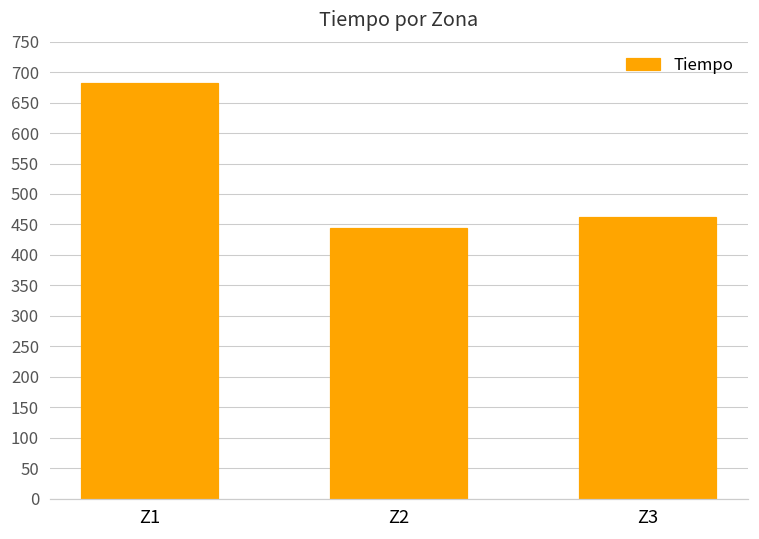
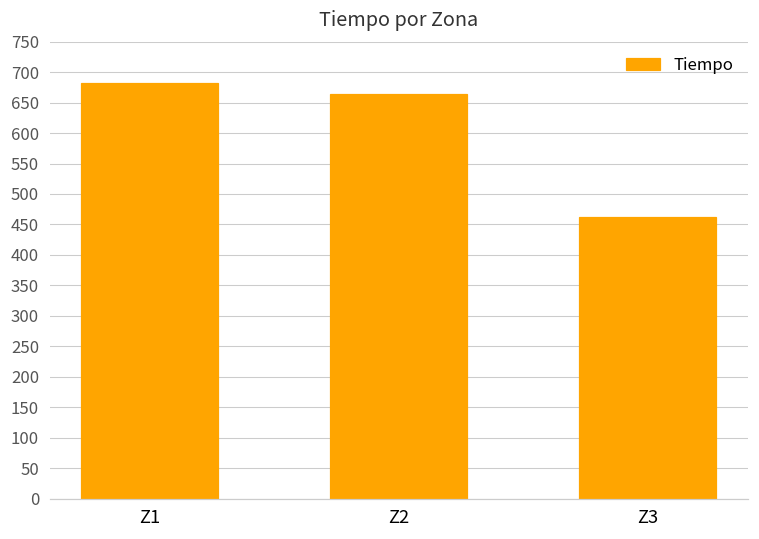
  {
    "Z1": 680,
-   "Z2": 440,
+   "Z2": 660,
    "Z3": 460
  }
